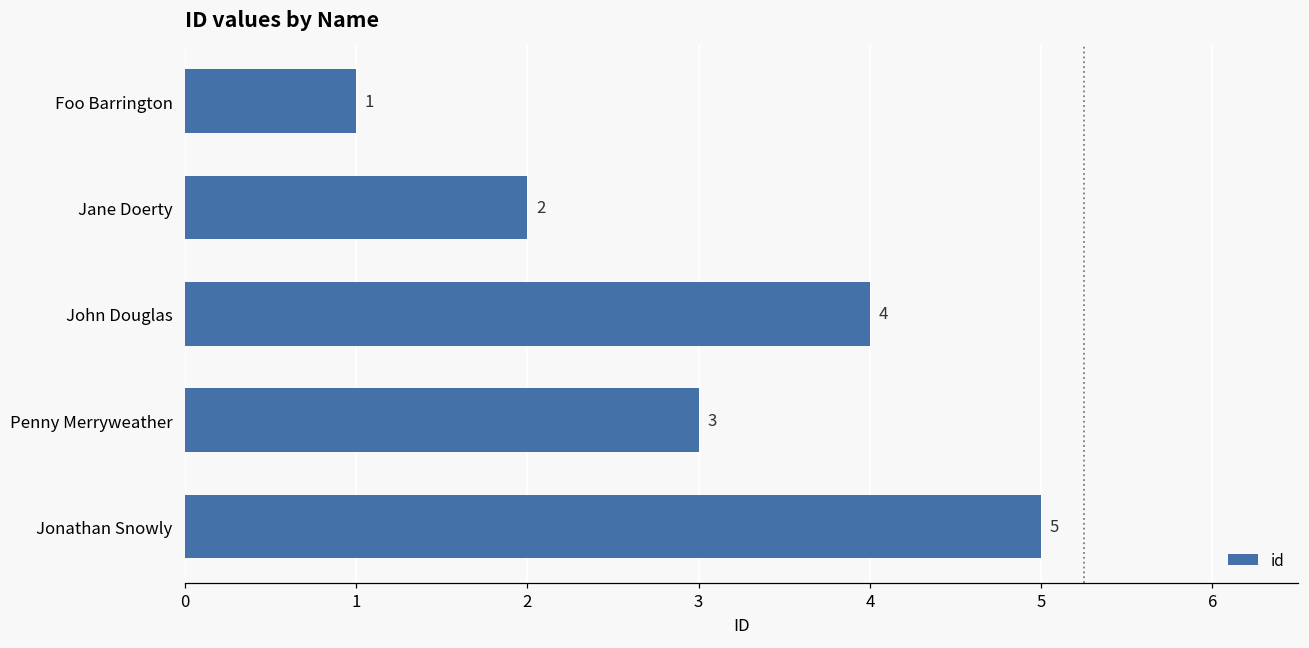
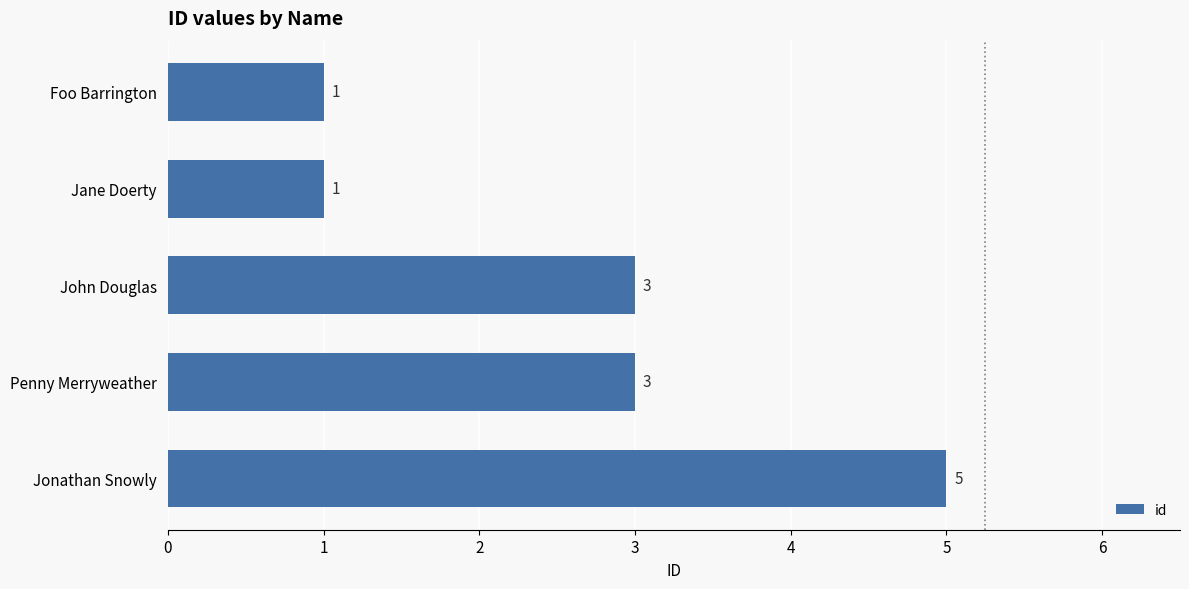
  {
    "Foo Barrington": 1,
-   "Jane Doerty": 2,
-   "John Douglas": 4,
+   "Jane Doerty": 1,
+   "John Douglas": 3,
    "Penny Merryweather": 3,
    "Jonathan Snowly": 5
  }
